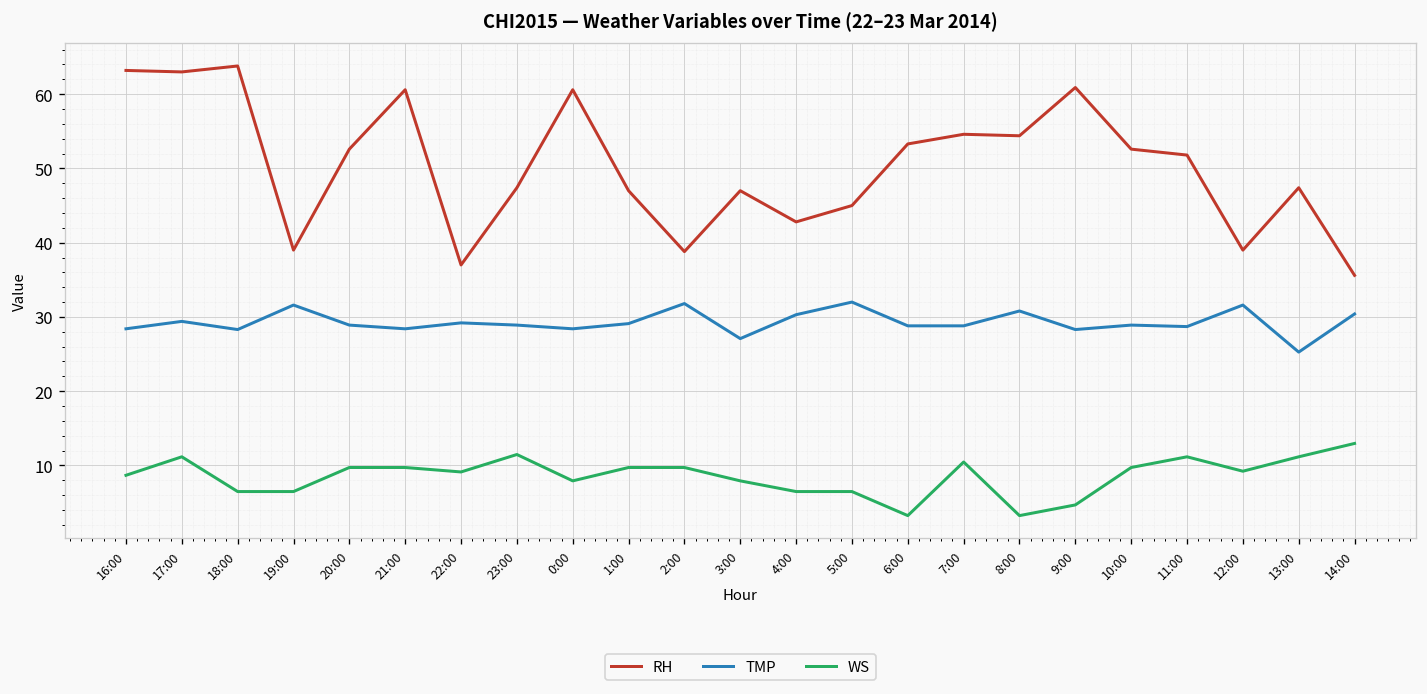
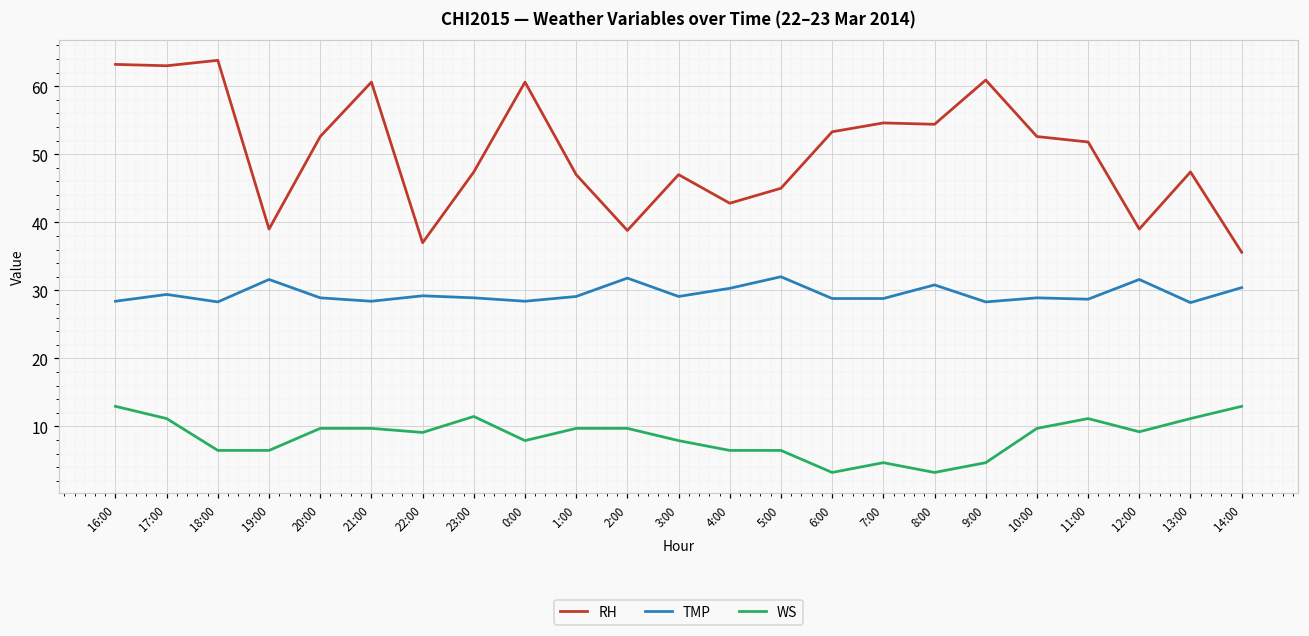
  {
    "RH": {
      "16:00": 63,
      "17:00": 63,
      "18:00": 64,
      "19:00": 39,
      "20:00": 53,
      "21:00": 61,
      "22:00": 37,
      "23:00": 47,
      "0:00": 61,
      "1:00": 47,
      "2:00": 39,
      "3:00": 47,
      "4:00": 43,
      "5:00": 45,
      "6:00": 53,
      "7:00": 55,
      "8:00": 54,
      "9:00": 61,
      "10:00": 53,
      "11:00": 52,
      "12:00": 39,
      "13:00": 47,
      "14:00": 36
    },
    "TMP": {
      "16:00": 28,
      "17:00": 29,
      "18:00": 28,
      "19:00": 32,
      "20:00": 29,
      "21:00": 28,
      "22:00": 29,
      "23:00": 29,
      "0:00": 28,
      "1:00": 29,
      "2:00": 32,
-     "3:00": 27,
+     "3:00": 29,
      "4:00": 30,
      "5:00": 32,
      "6:00": 29,
      "7:00": 29,
      "8:00": 31,
      "9:00": 28,
      "10:00": 29,
      "11:00": 29,
      "12:00": 32,
-     "13:00": 25,
+     "13:00": 28,
      "14:00": 30
    },
    "WS": {
-     "16:00": 9,
+     "16:00": 13,
      "17:00": 11,
      "18:00": 6,
      "19:00": 6,
      "20:00": 10,
      "21:00": 10,
      "22:00": 9,
      "23:00": 11,
      "0:00": 8,
      "1:00": 10,
      "2:00": 10,
      "3:00": 8,
      "4:00": 6,
      "5:00": 6,
      "6:00": 3,
-     "7:00": 10,
+     "7:00": 5,
      "8:00": 3,
      "9:00": 5,
      "10:00": 10,
      "11:00": 11,
      "12:00": 9,
      "13:00": 11,
      "14:00": 13
    }
  }
